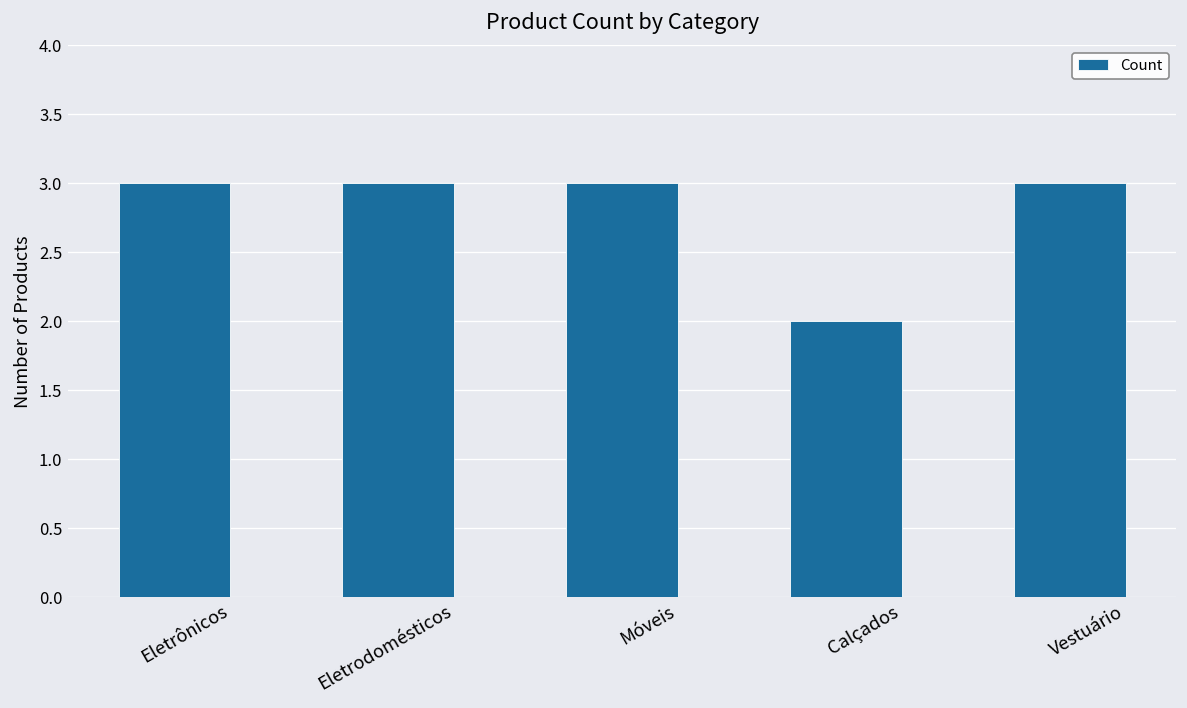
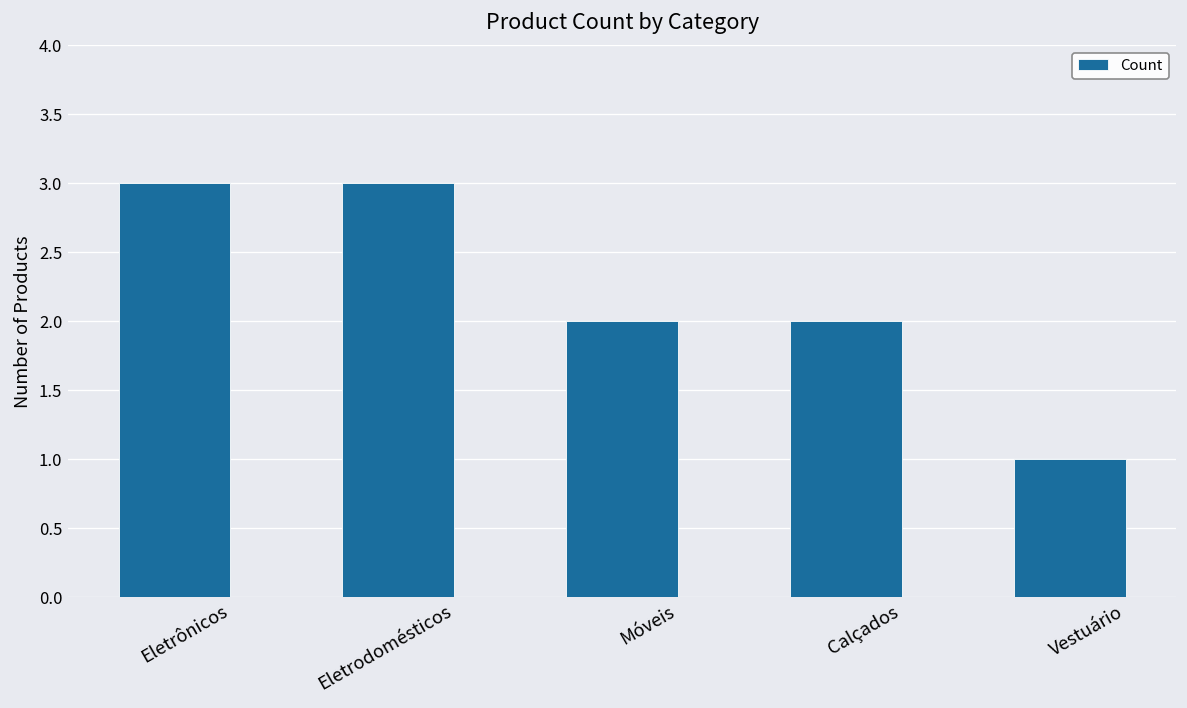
  {
    "Eletrônicos": 3,
    "Eletrodomésticos": 3,
-   "Móveis": 3,
+   "Móveis": 2,
    "Calçados": 2,
-   "Vestuário": 3
+   "Vestuário": 1
  }
